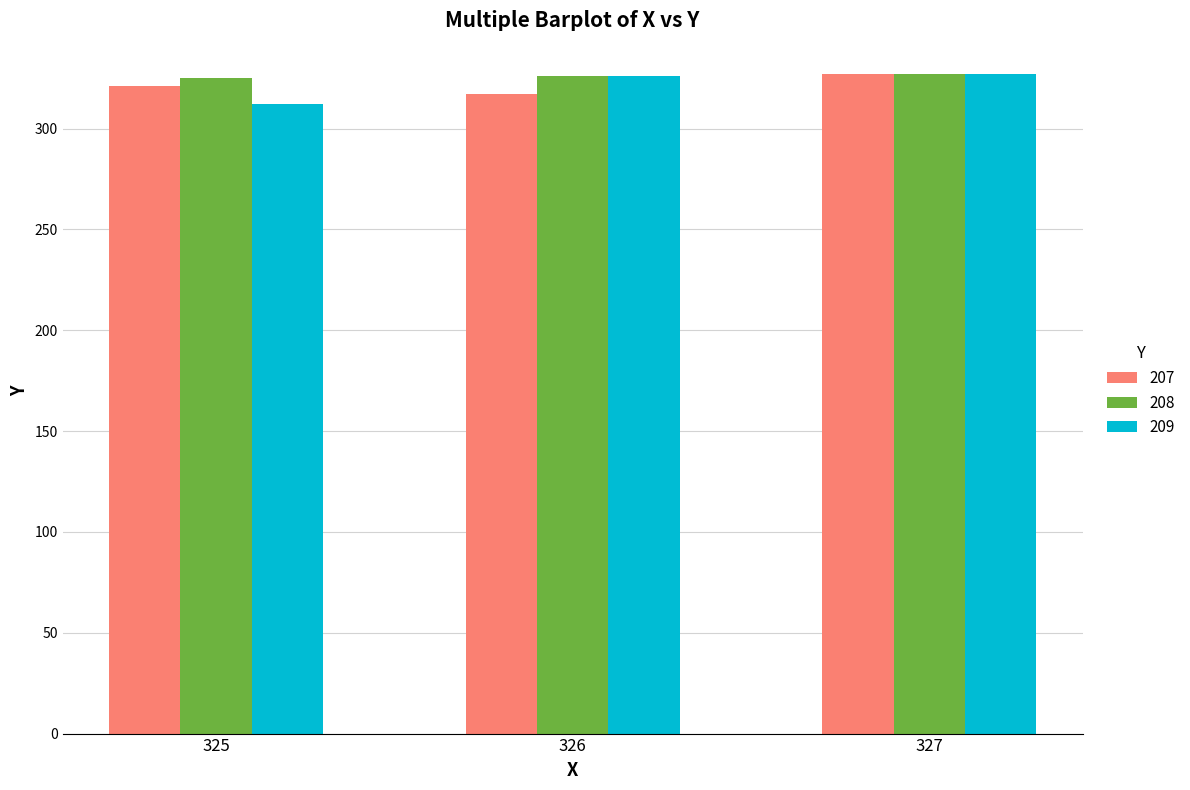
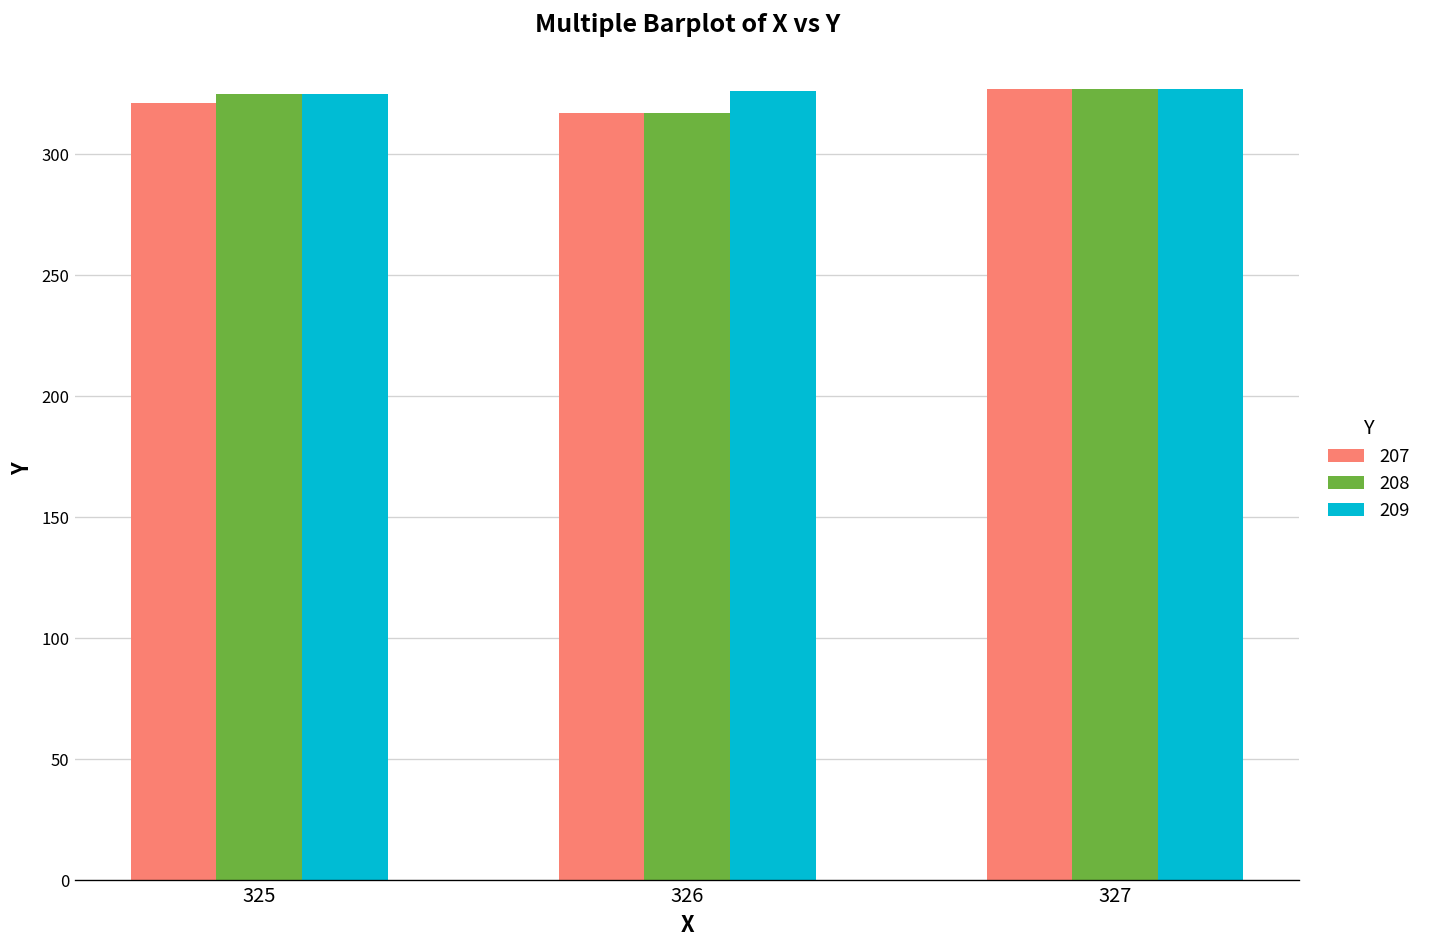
  {
    "207": {
      "325": 321,
      "326": 317,
      "327": 327
    },
    "208": {
      "325": 325,
-     "326": 326,
+     "326": 317,
      "327": 327
    },
    "209": {
-     "325": 312,
+     "325": 325,
      "326": 326,
      "327": 327
    }
  }
